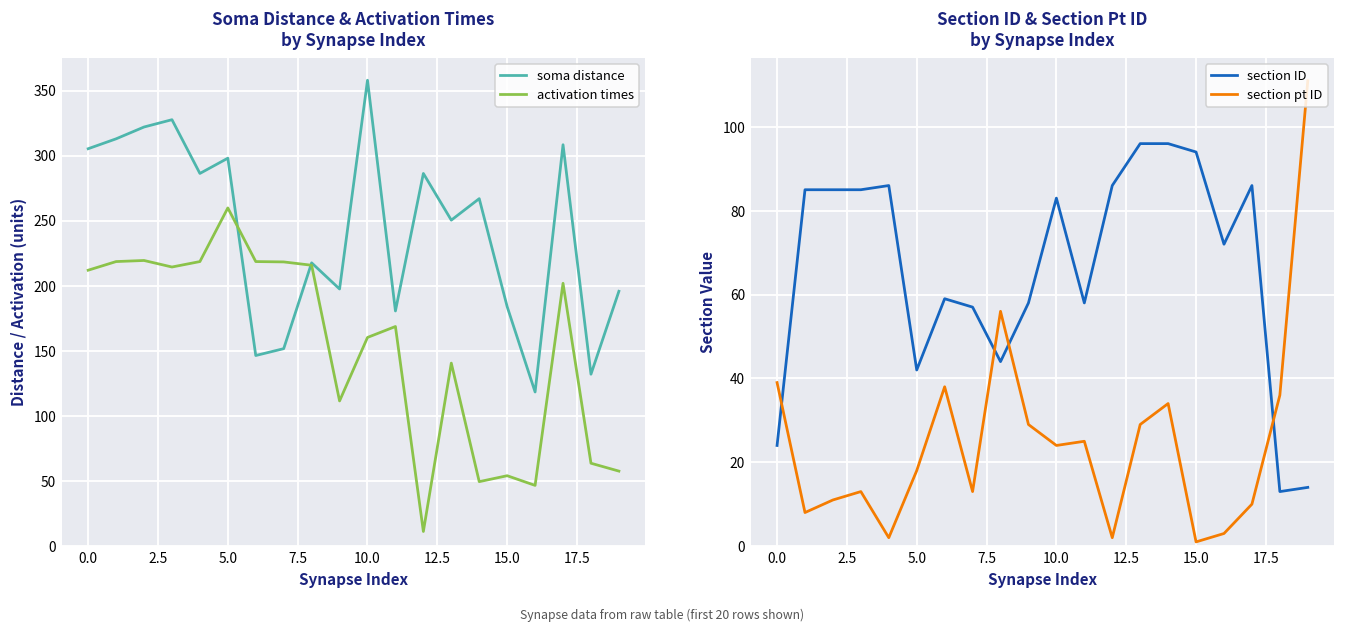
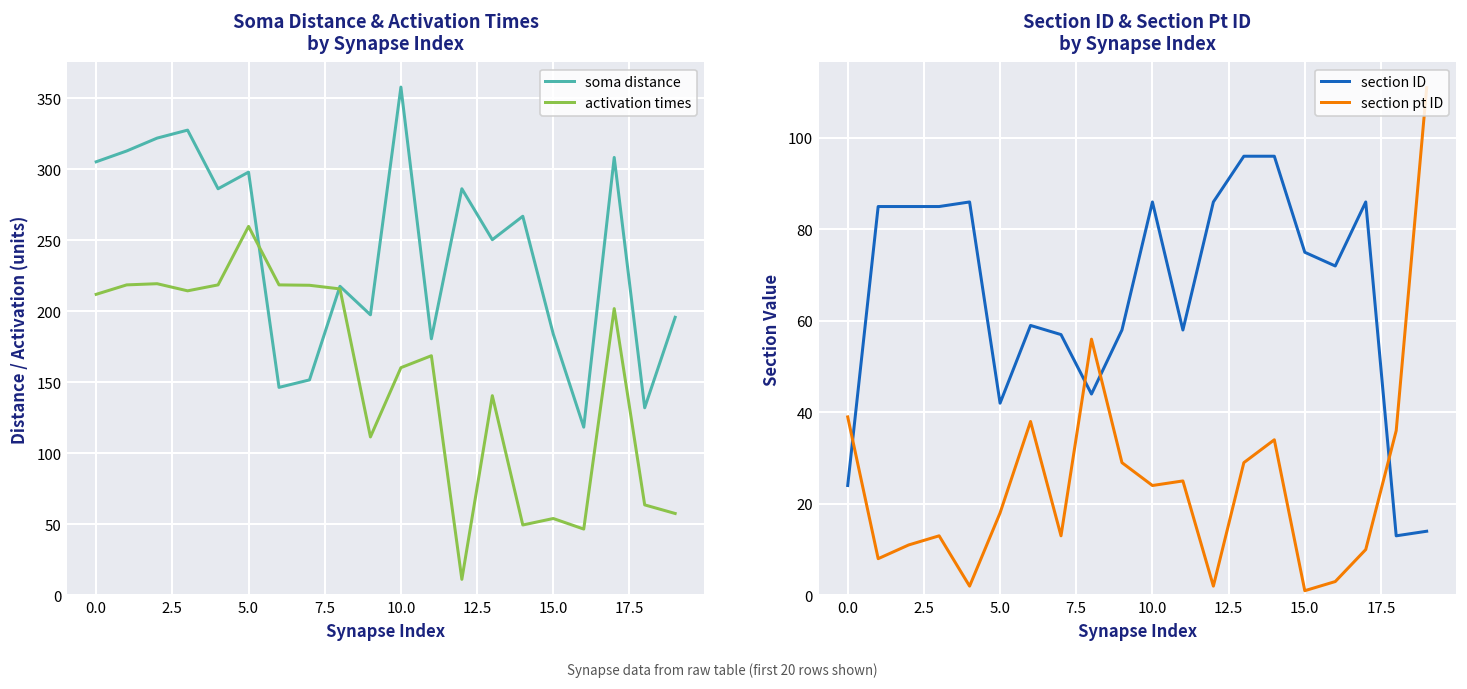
  {
    "Soma Distance & Activation Times by Synapse Index": {
      "soma distance": {
        "0.0": 305,
        "5.0": 298,
        "10.0": 358,
        "15.0": 184
      },
      "activation times": {
        "0.0": 212,
        "5.0": 260,
        "10.0": 160,
        "15.0": 54
      }
    },
    "Section ID & Section Pt ID by Synapse Index": {
      "section ID": {
        "0.0": 24,
        "5.0": 42,
-       "10.0": 83,
-       "15.0": 94
+       "10.0": 86,
+       "15.0": 75
      },
      "section pt ID": {
        "0.0": 39,
        "5.0": 18,
        "10.0": 24,
        "15.0": 1
      }
    }
  }
